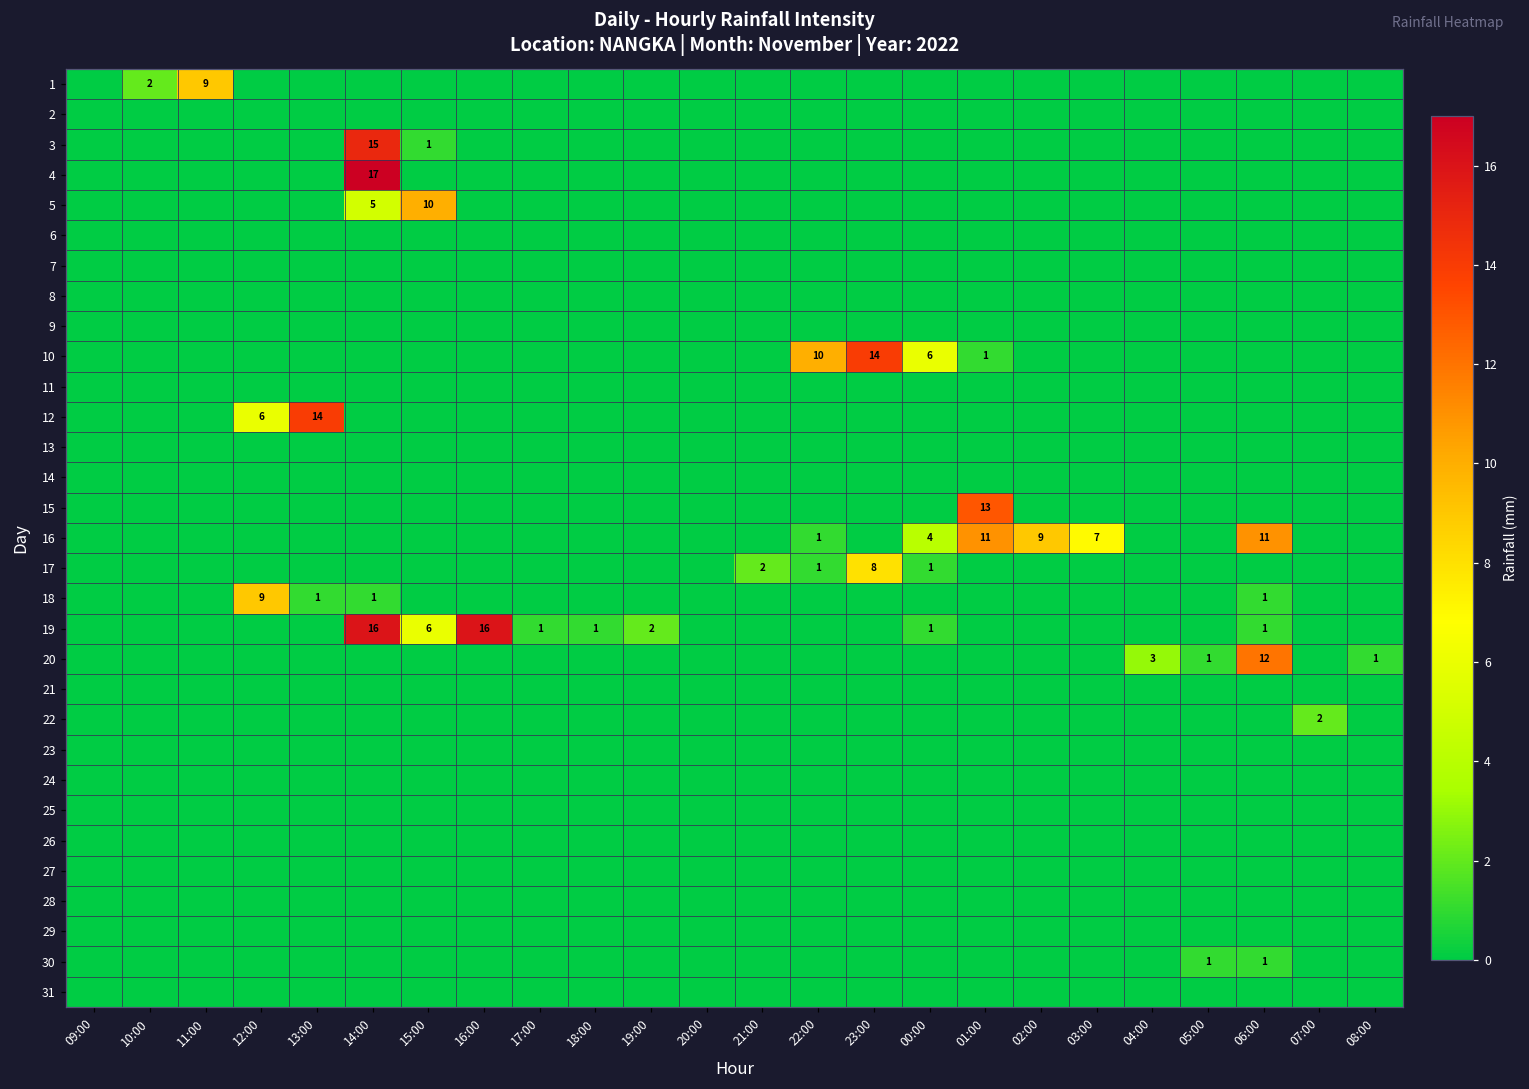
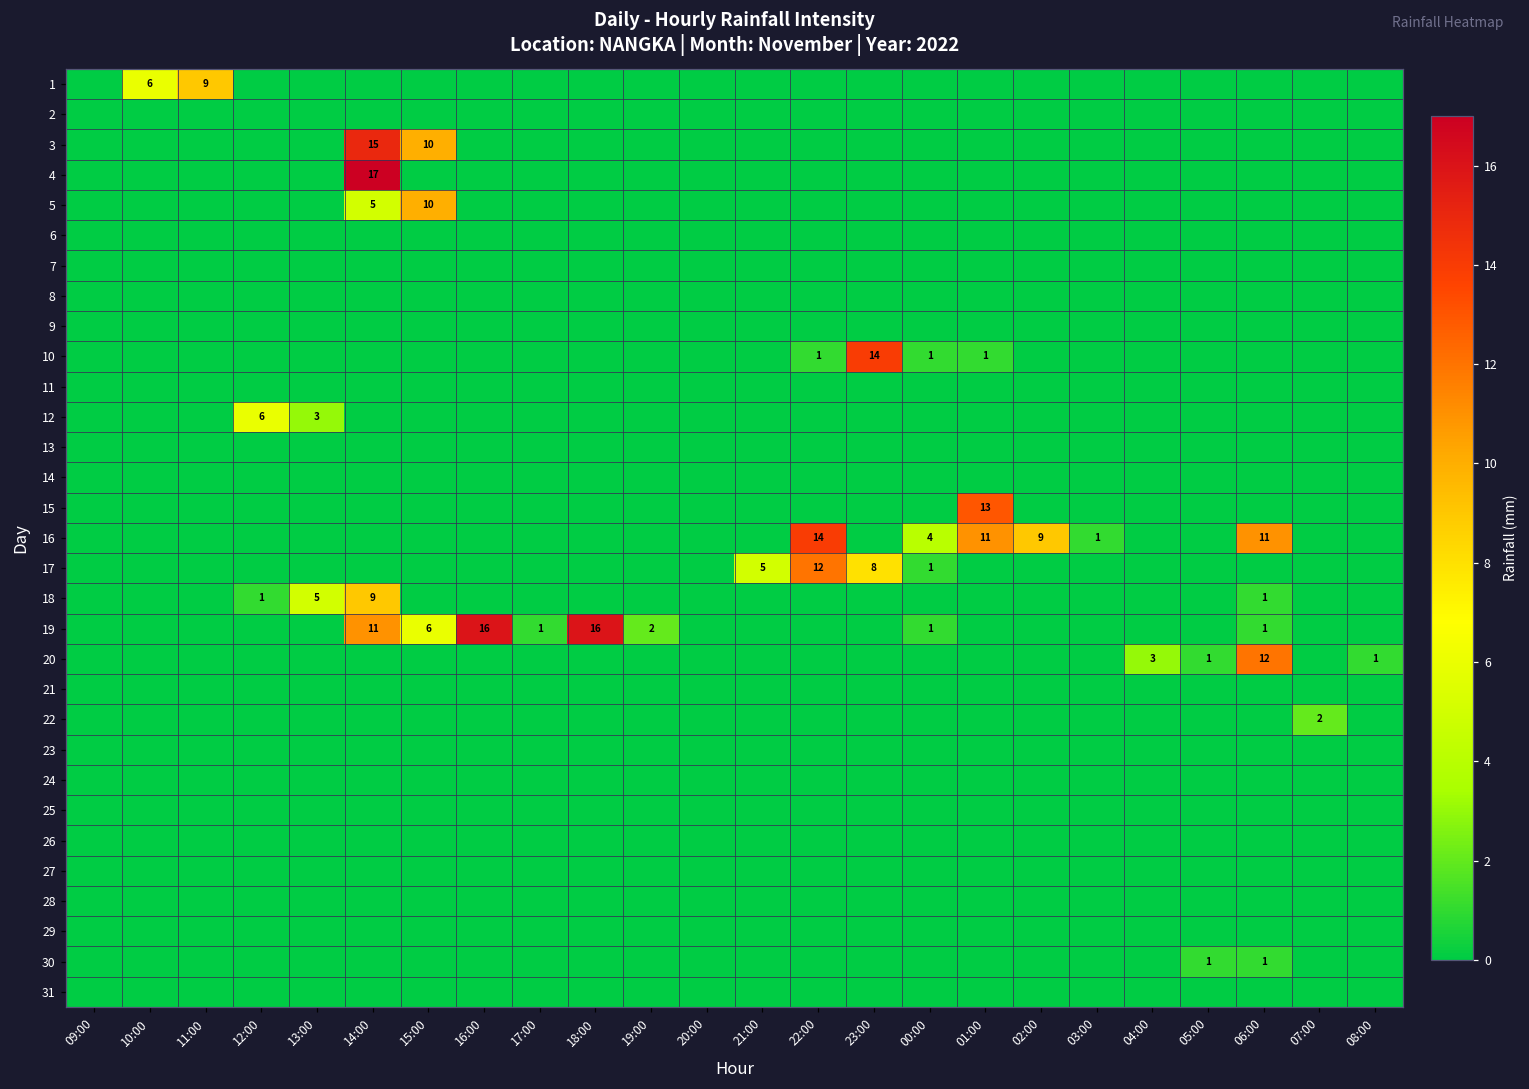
  {
    "1": {
-     "10:00": 2,
+     "10:00": 6,
      "11:00": 9
    },
    "3": {
      "14:00": 15,
-     "15:00": 1
+     "15:00": 10
    },
    "4": {
      "14:00": 17
    },
    "5": {
      "14:00": 5,
      "15:00": 10
    },
    "10": {
-     "22:00": 10,
+     "22:00": 1,
      "23:00": 14,
-     "00:00": 6,
+     "00:00": 1,
      "01:00": 1
    },
    "12": {
      "12:00": 6,
-     "13:00": 14
+     "13:00": 3
    },
    "15": {
      "01:00": 13
    },
    "16": {
-     "22:00": 1,
+     "22:00": 14,
      "00:00": 4,
      "01:00": 11,
      "02:00": 9,
-     "03:00": 7,
+     "03:00": 1,
      "06:00": 11
    },
    "17": {
-     "21:00": 2,
-     "22:00": 1,
+     "21:00": 5,
+     "22:00": 12,
      "23:00": 8,
      "00:00": 1
    },
    "18": {
-     "12:00": 9,
-     "13:00": 1,
-     "14:00": 1,
+     "12:00": 1,
+     "13:00": 5,
+     "14:00": 9,
      "06:00": 1
    },
    "19": {
-     "14:00": 16,
+     "14:00": 11,
      "15:00": 6,
      "16:00": 16,
      "17:00": 1,
-     "18:00": 1,
+     "18:00": 16,
      "19:00": 2,
      "00:00": 1,
      "06:00": 1
    },
    "20": {
      "04:00": 3,
      "05:00": 1,
      "06:00": 12,
      "08:00": 1
    },
    "22": {
      "07:00": 2
    },
    "30": {
      "05:00": 1,
      "06:00": 1
    }
  }
